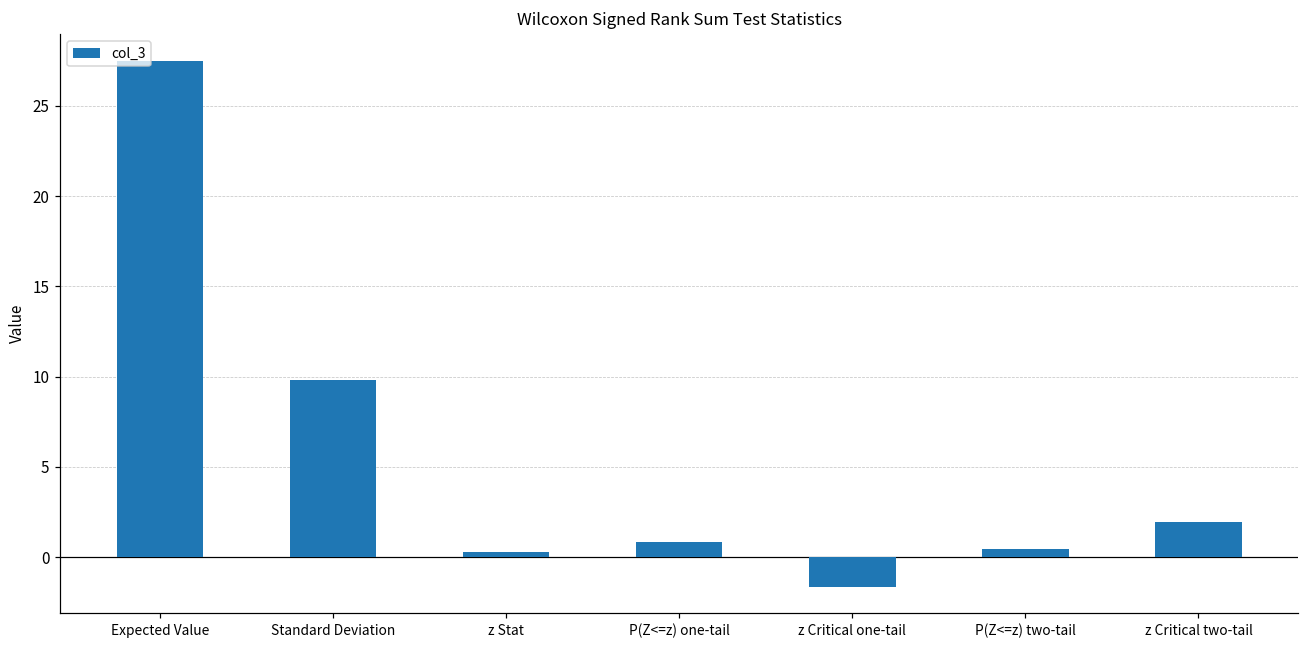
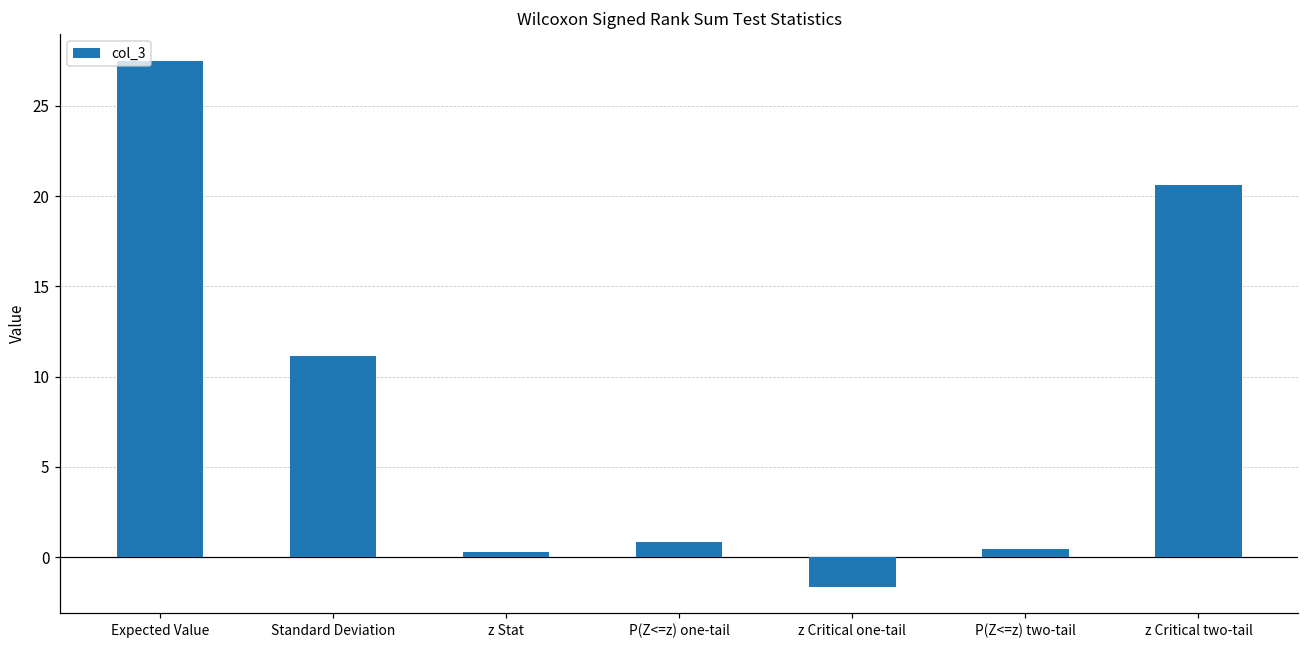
  {
    "Expected Value": 27.5,
-   "Standard Deviation": 9.8,
+   "Standard Deviation": 11.2,
    "z Stat": 0.3,
    "P(Z<=z) one-tail": 0.8,
    "z Critical one-tail": -1.6,
    "P(Z<=z) two-tail": 0.4,
-   "z Critical two-tail": 2.0
+   "z Critical two-tail": 20.6
  }
